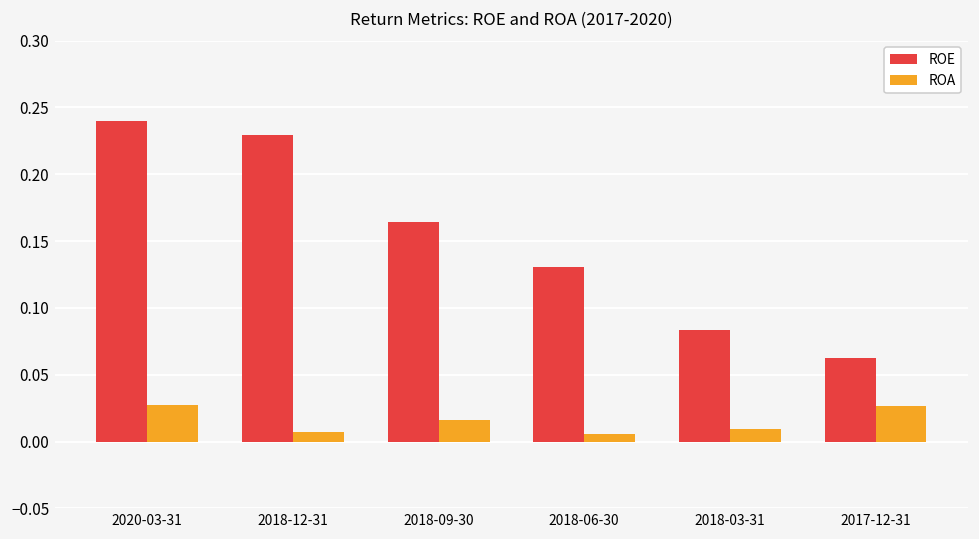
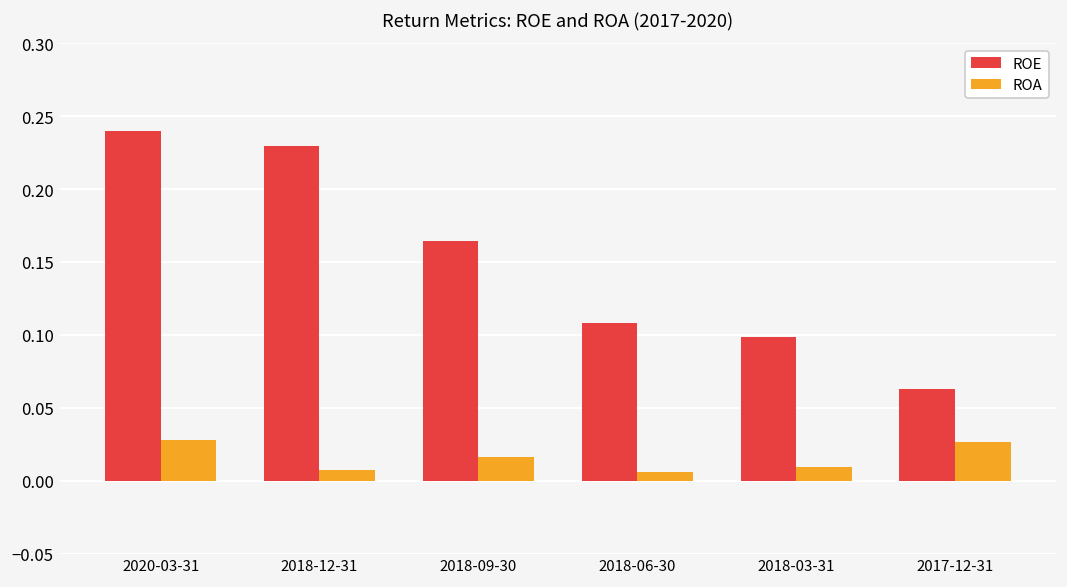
  {
    "ROE": {
      "2020-03-31": 0.240,
      "2018-12-31": 0.230,
      "2018-09-30": 0.164,
-     "2018-06-30": 0.131,
-     "2018-03-31": 0.083,
+     "2018-06-30": 0.108,
+     "2018-03-31": 0.098,
      "2017-12-31": 0.063
    },
    "ROA": {
      "2020-03-31": 0.028,
      "2018-12-31": 0.007,
      "2018-09-30": 0.016,
      "2018-06-30": 0.006,
      "2018-03-31": 0.009,
      "2017-12-31": 0.027
    }
  }
